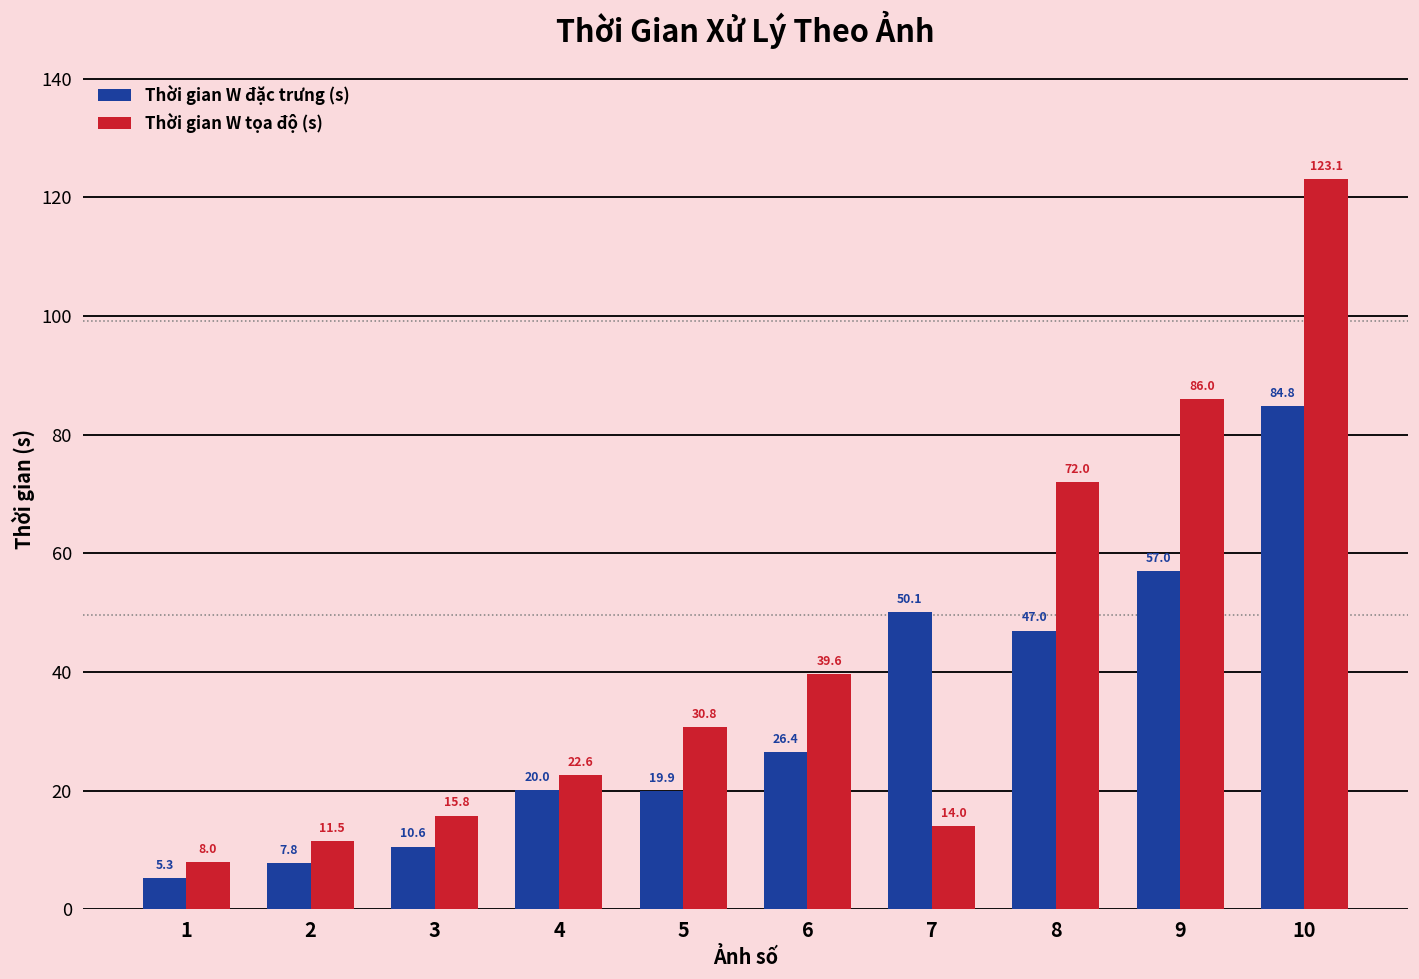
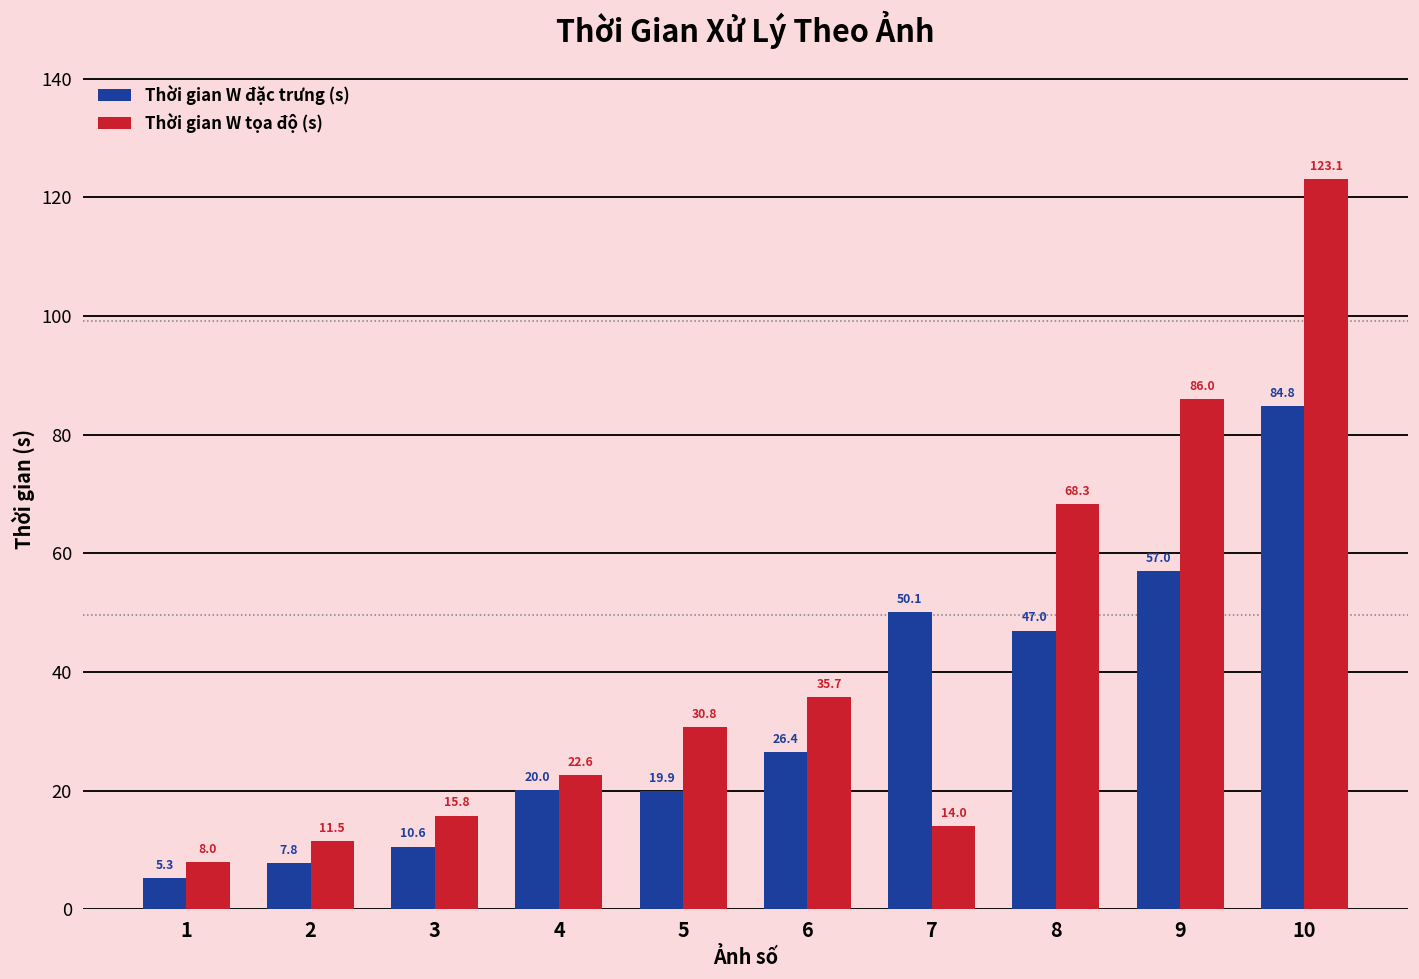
  {
    "Thời gian W đặc trưng (s)": {
      "1": 5.3,
      "2": 7.8,
      "3": 10.6,
      "4": 20.0,
      "5": 19.9,
      "6": 26.4,
      "7": 50.1,
      "8": 47.0,
      "9": 57.0,
      "10": 84.8
    },
    "Thời gian W tọa độ (s)": {
      "1": 8.0,
      "2": 11.5,
      "3": 15.8,
      "4": 22.6,
      "5": 30.8,
-     "6": 39.6,
+     "6": 35.7,
      "7": 14.0,
-     "8": 72.0,
+     "8": 68.3,
      "9": 86.0,
      "10": 123.1
    }
  }
